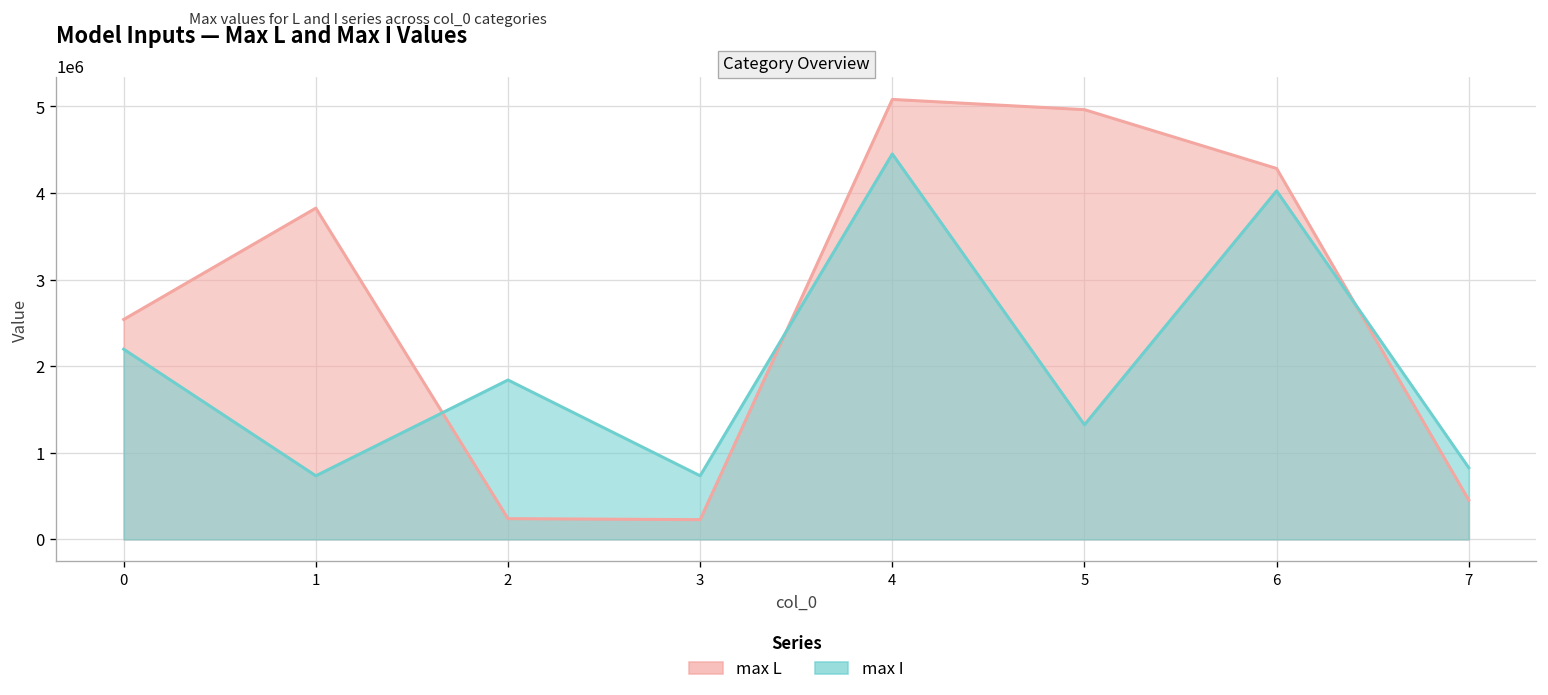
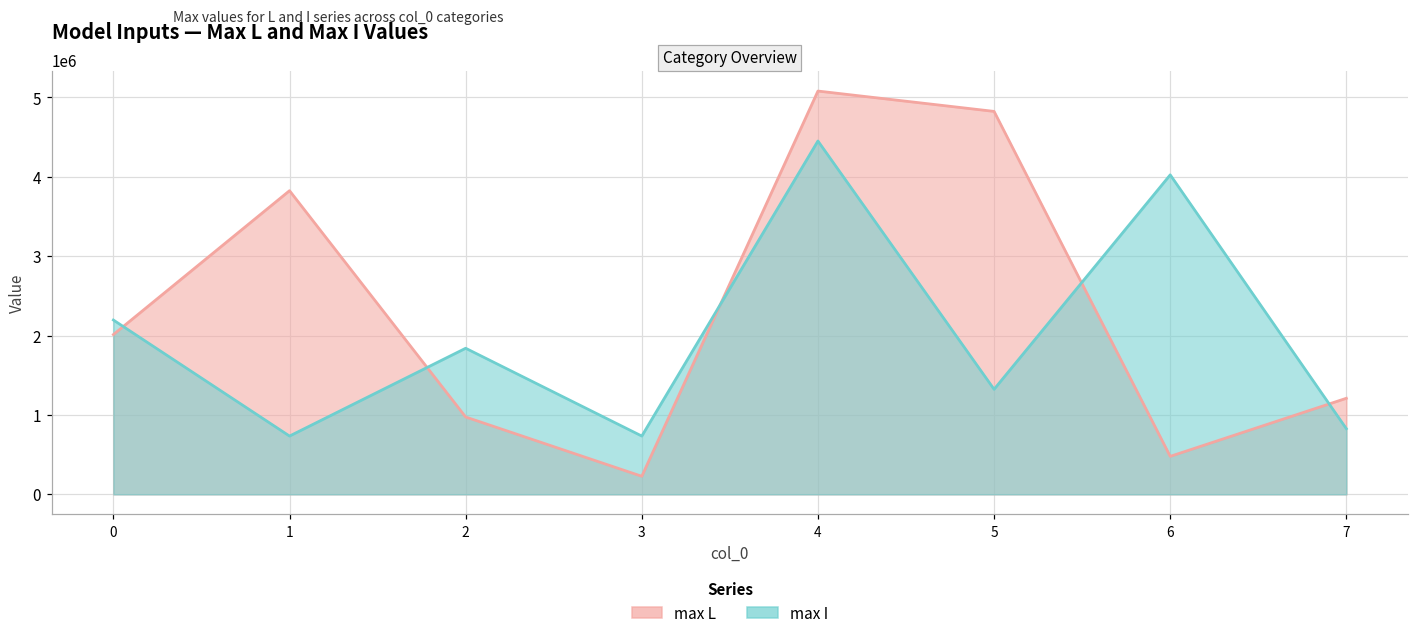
  {
    "max L": {
-     "0": 2500000,
+     "0": 2000000,
      "1": 3800000,
-     "2": 200000,
+     "2": 1000000,
      "3": 200000,
      "4": 5100000,
-     "5": 5000000,
-     "6": 4300000,
-     "7": 500000
+     "5": 4800000,
+     "6": 500000,
+     "7": 1200000
    },
    "max I": {
      "0": 2200000,
      "1": 700000,
      "2": 1800000,
      "3": 700000,
      "4": 4500000,
      "5": 1300000,
      "6": 4000000,
      "7": 800000
    }
  }
